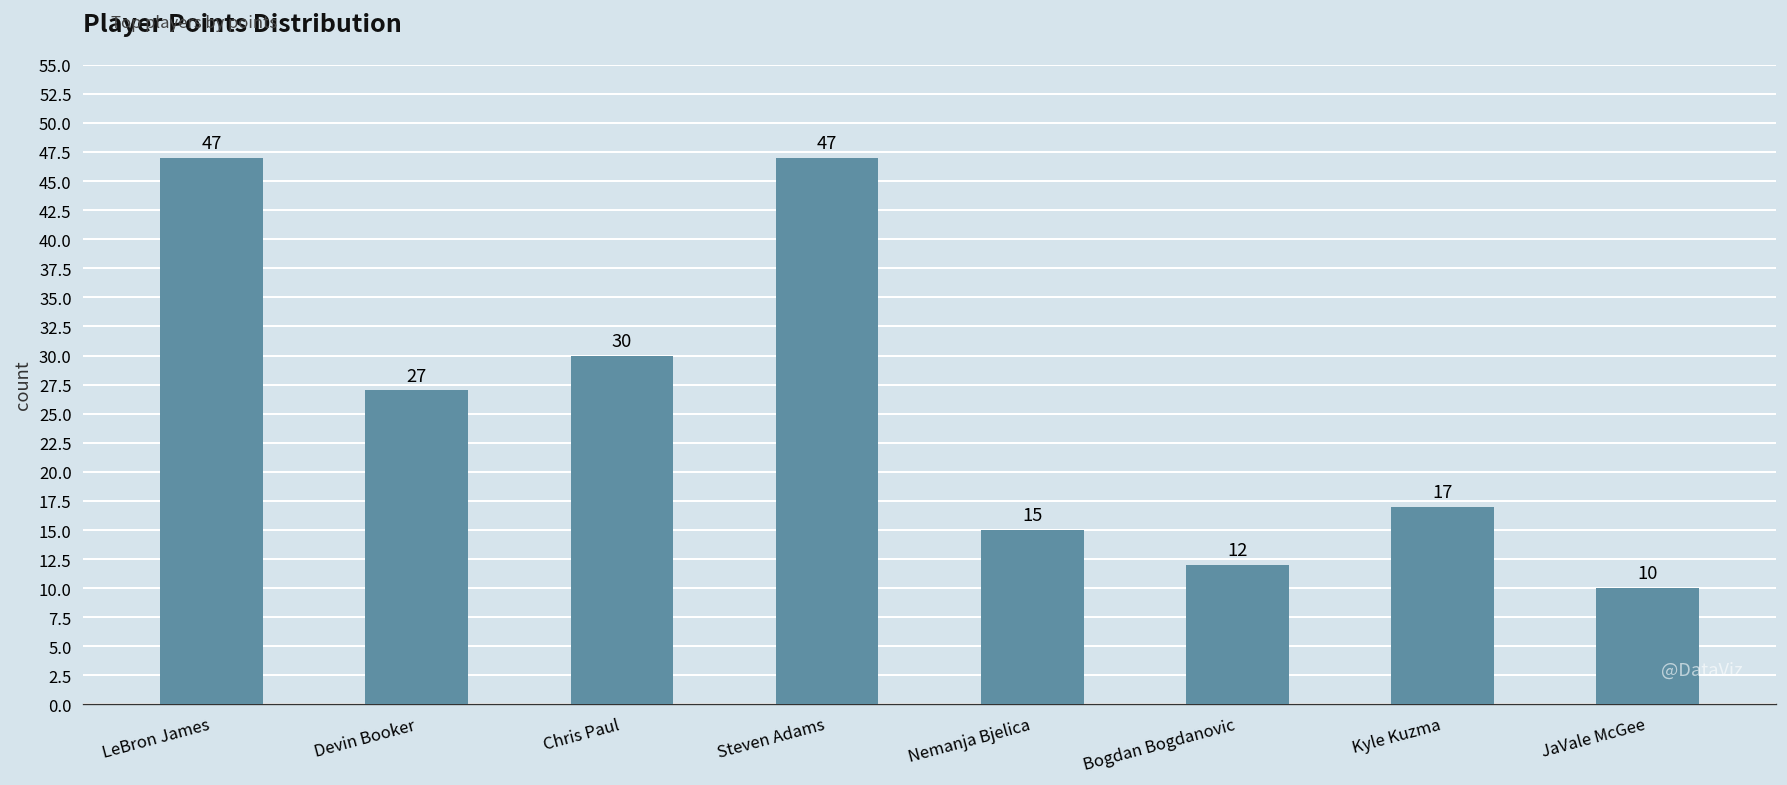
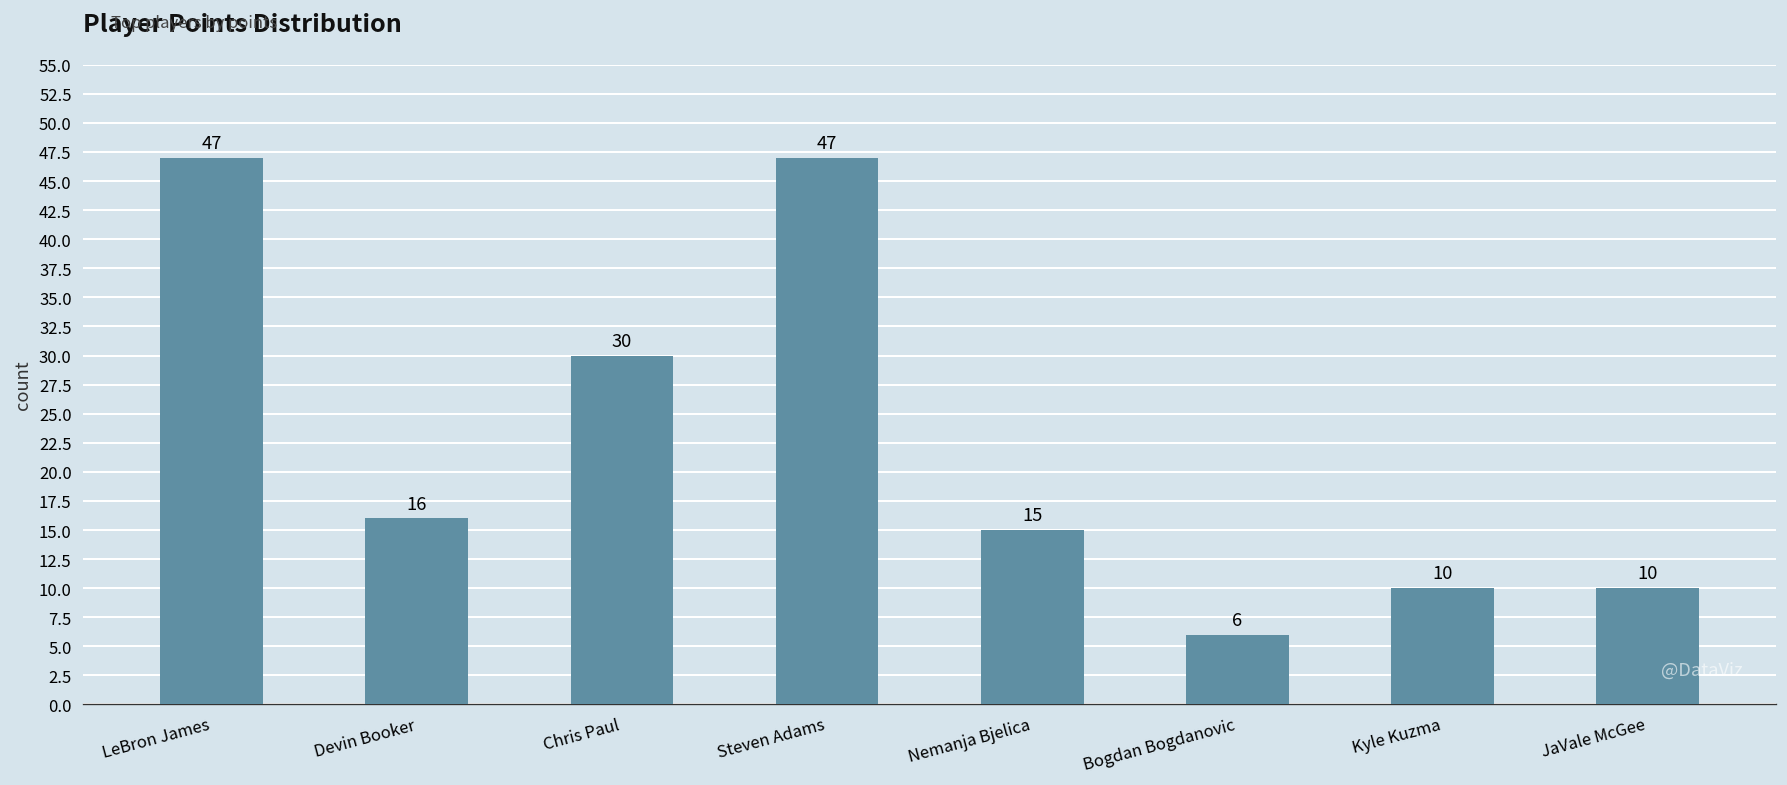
  {
    "LeBron James": 47,
-   "Devin Booker": 27,
+   "Devin Booker": 16,
    "Chris Paul": 30,
    "Steven Adams": 47,
    "Nemanja Bjelica": 15,
-   "Bogdan Bogdanovic": 12,
-   "Kyle Kuzma": 17,
+   "Bogdan Bogdanovic": 6,
+   "Kyle Kuzma": 10,
    "JaVale McGee": 10
  }
